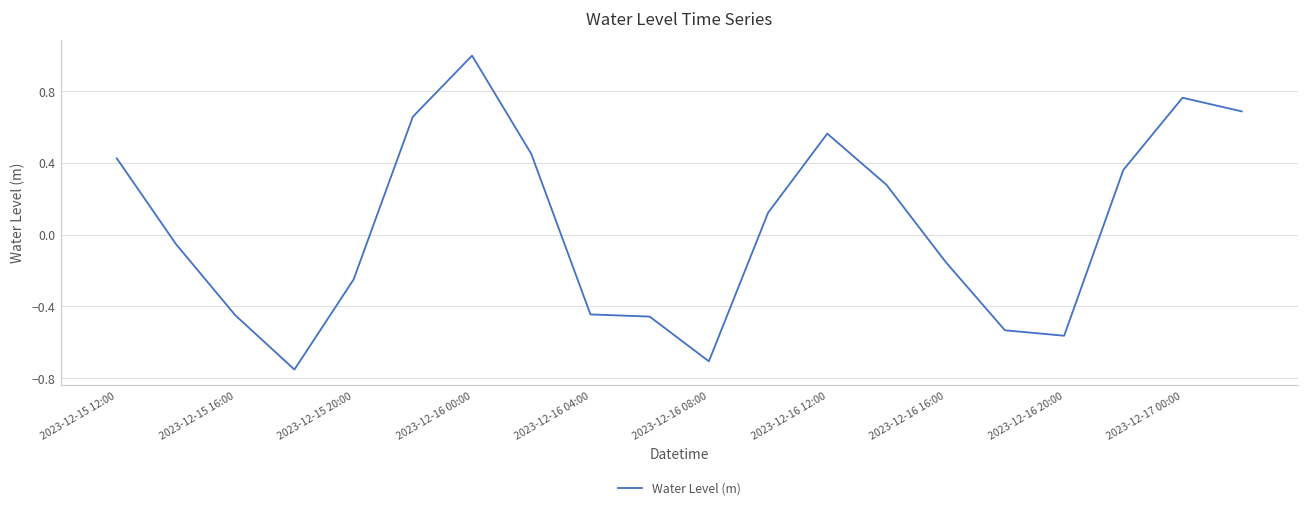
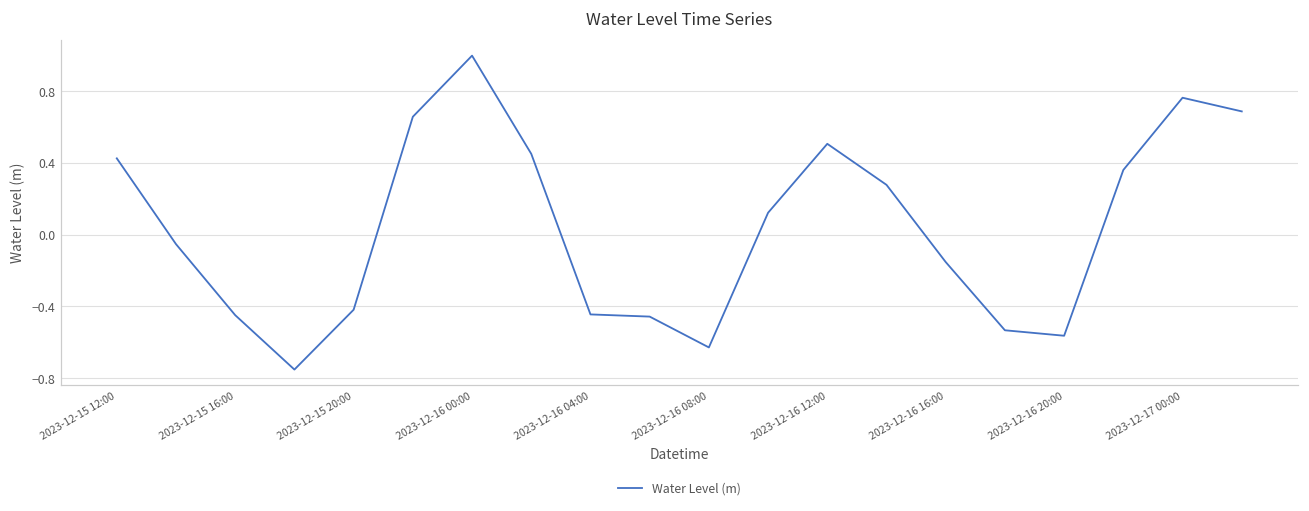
  {
    "2023-12-15 12:00": 0.42,
    "2023-12-15 16:00": -0.45,
-   "2023-12-15 20:00": -0.25,
+   "2023-12-15 20:00": -0.42,
    "2023-12-16 00:00": 1.00,
    "2023-12-16 04:00": -0.44,
-   "2023-12-16 08:00": -0.71,
-   "2023-12-16 12:00": 0.56,
+   "2023-12-16 08:00": -0.63,
+   "2023-12-16 12:00": 0.51,
    "2023-12-16 16:00": -0.15,
    "2023-12-16 20:00": -0.56,
    "2023-12-17 00:00": 0.76
  }
